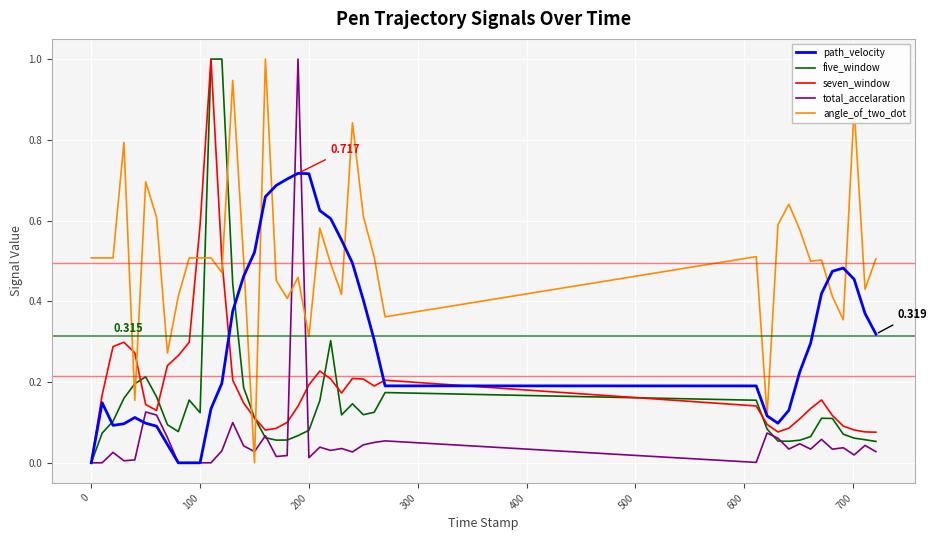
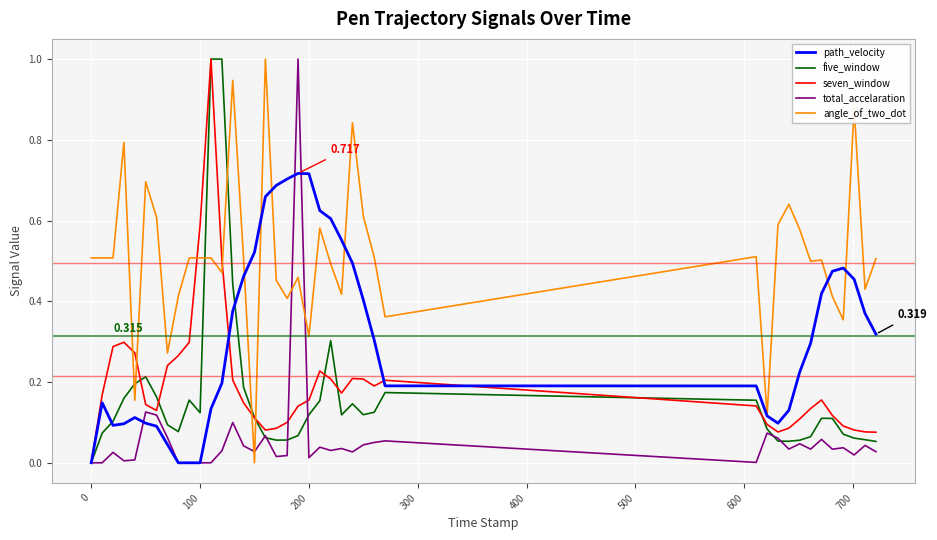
  {
    "five_window": {
      "100": 0.12,
-     "200": 0.08
+     "200": 0.12
    },
    "seven_window": {
      "100": 0.59,
-     "200": 0.19
+     "200": 0.16
    },
    "total_accelaration": {
      "200": 0.01
    },
    "angle_of_two_dot": {
      "0": 0.51,
      "100": 0.51,
      "200": 0.31
    }
  }
